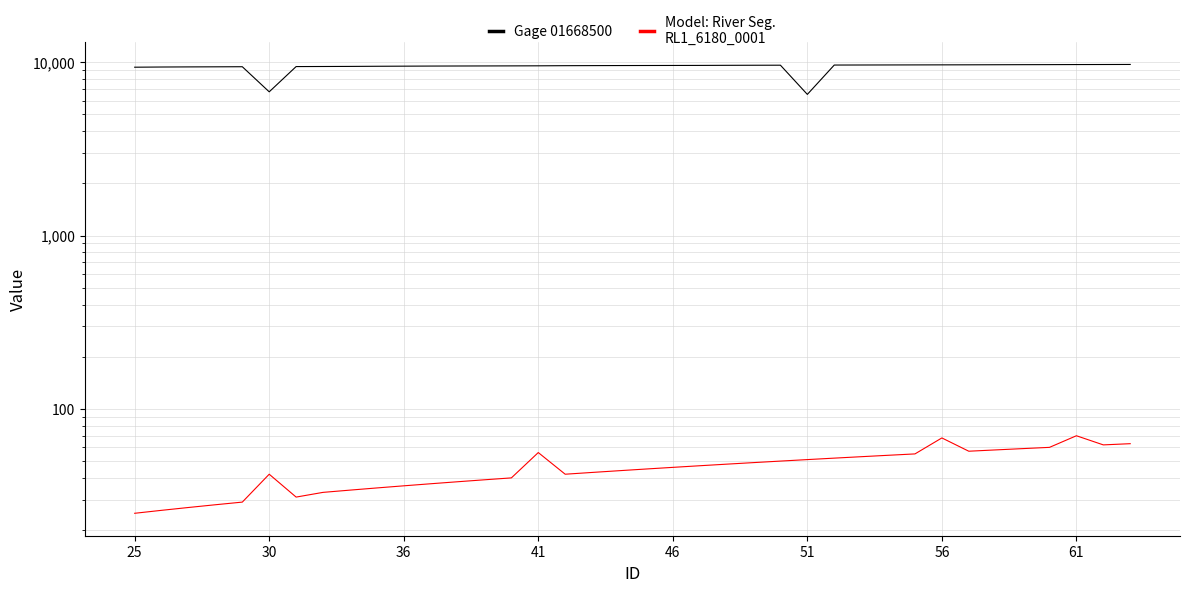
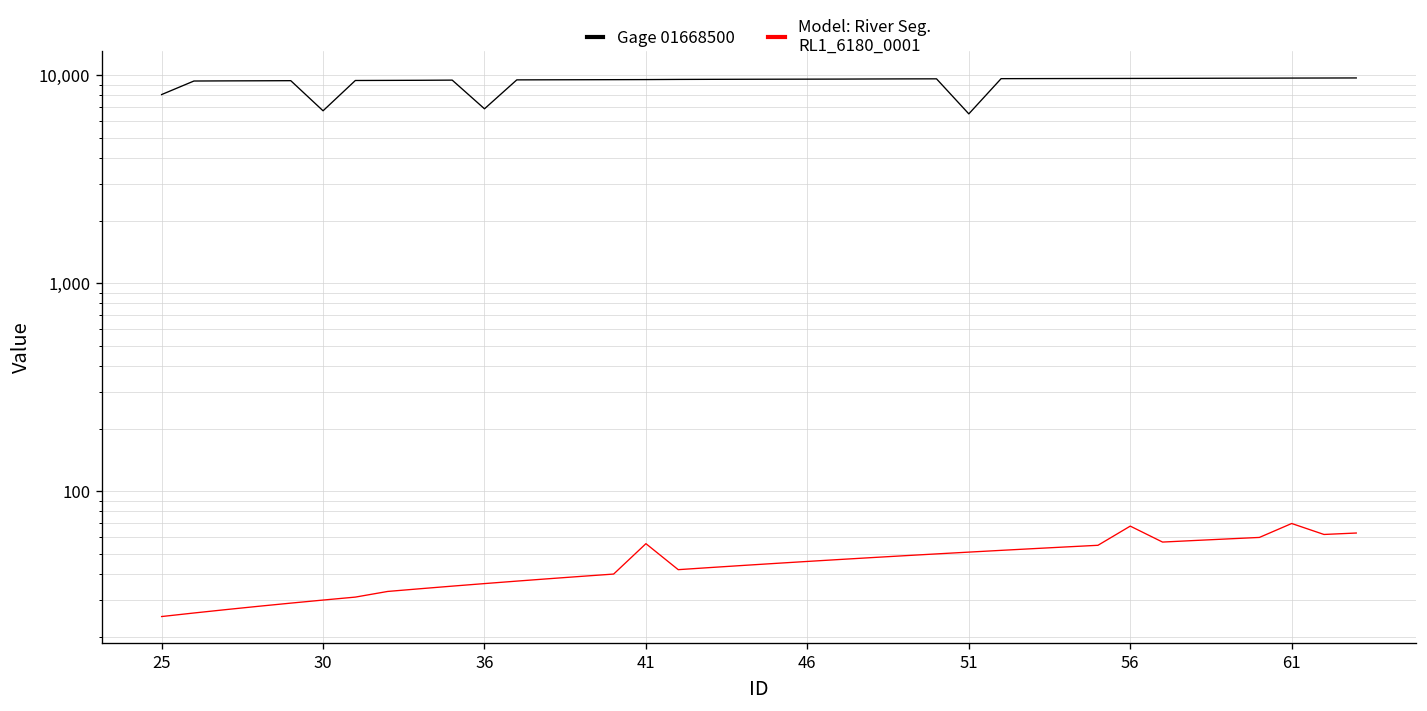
  {
    "Gage 01668500": {
-     "25": "9,000",
+     "25": "8,000",
      "30": "6,700",
-     "36": "9,000",
+     "36": "6,900",
      "41": "10,000",
      "46": "10,000",
      "51": "6,500",
      "56": "10,000",
      "61": "10,000"
    },
    "Model: River Seg. RL1_6180_0001": {
      "25": "25",
-     "30": "42",
+     "30": "30",
      "36": "36",
      "41": "56",
      "46": "46",
      "51": "51",
      "56": "68",
      "61": "70"
    }
  }
